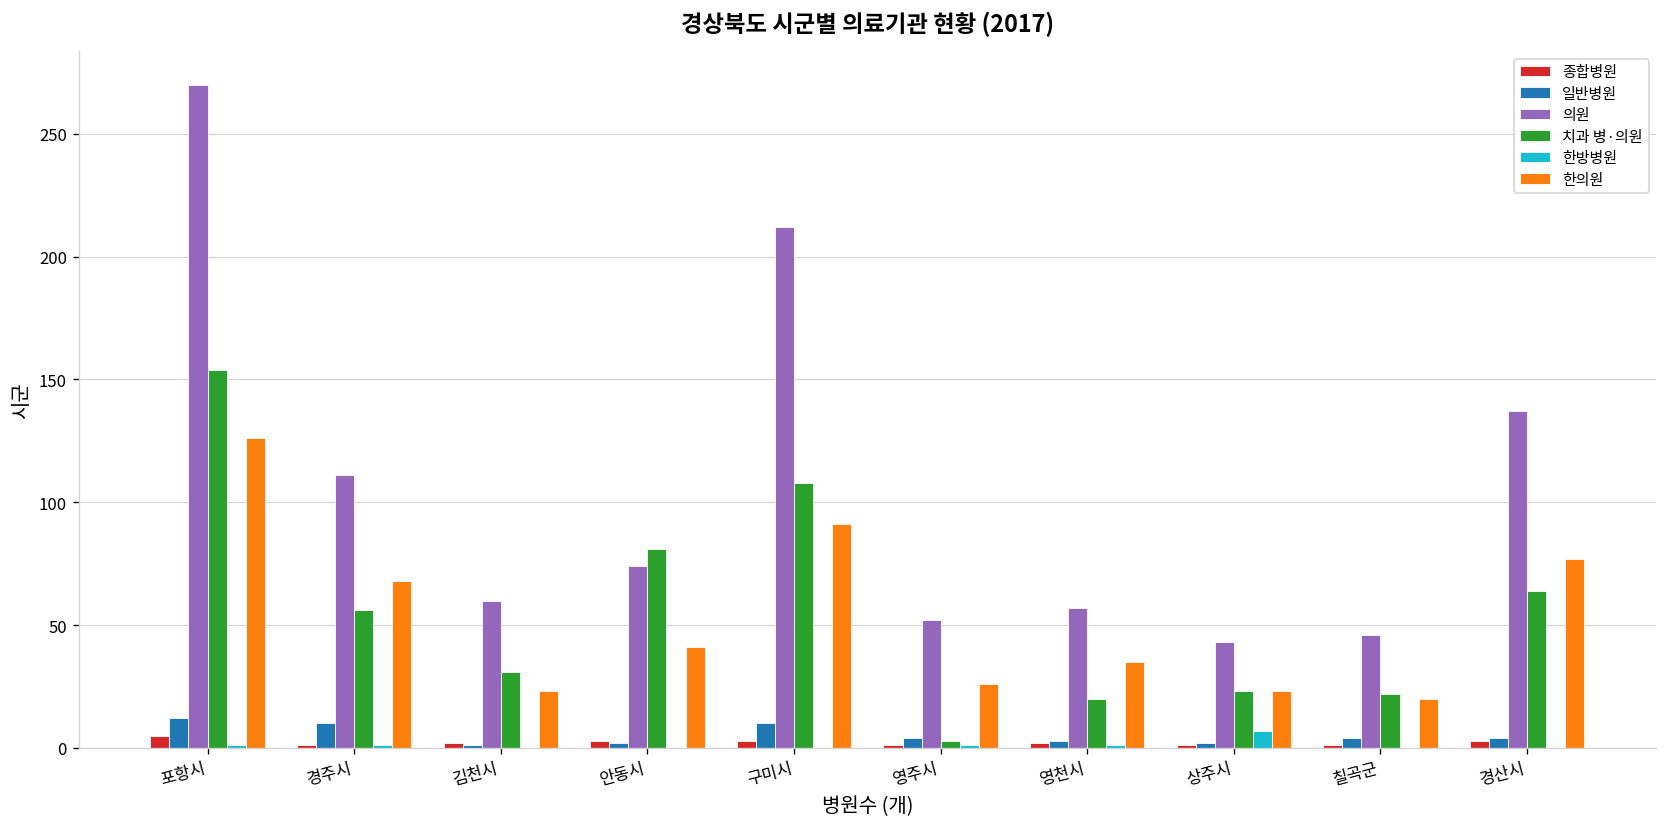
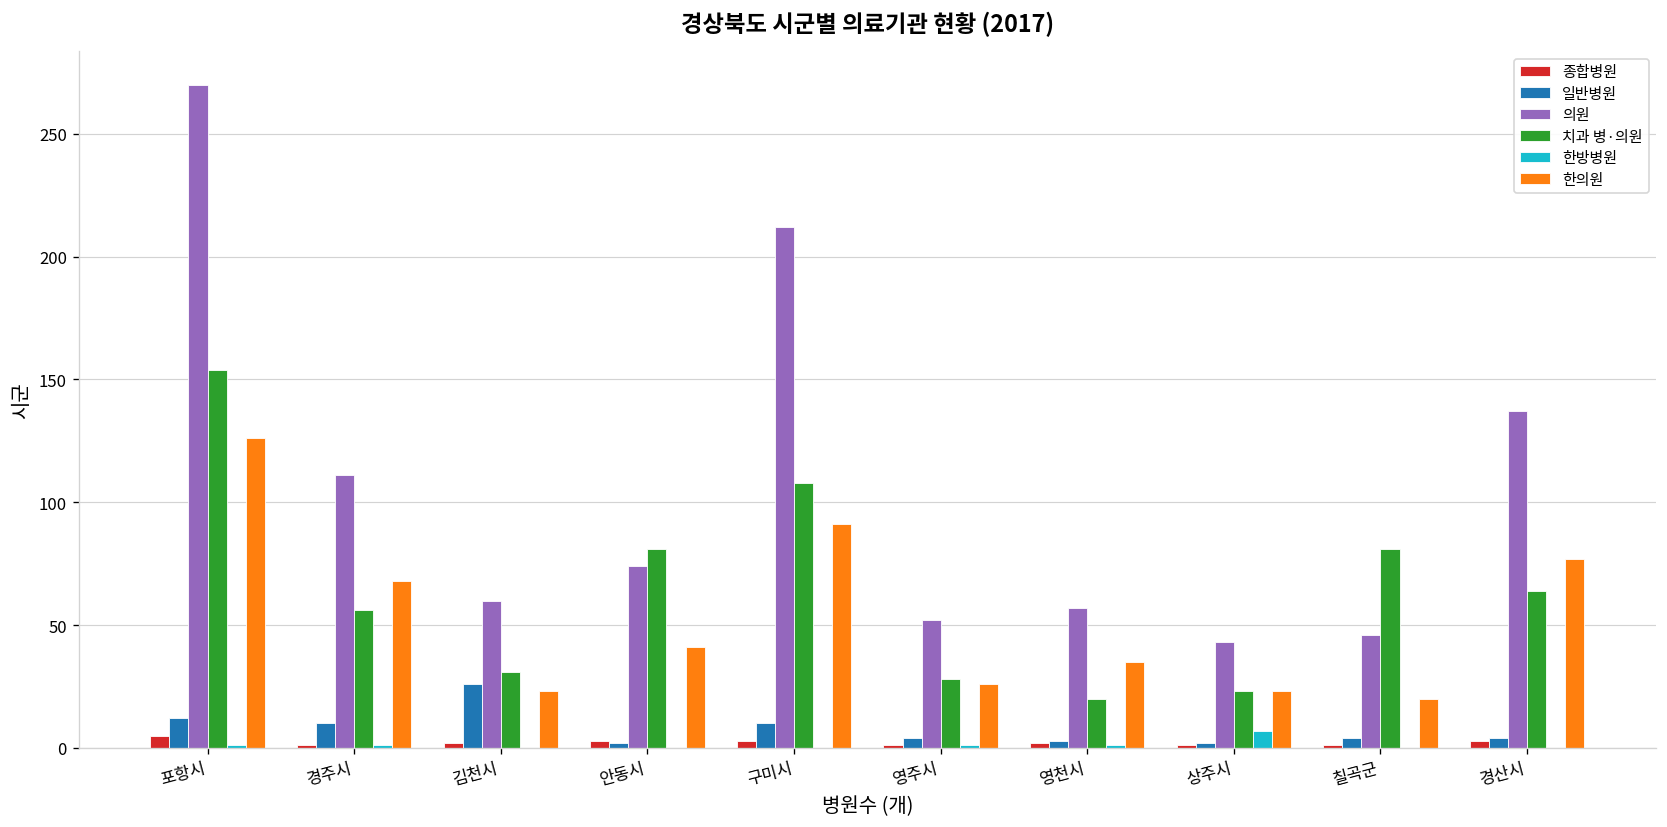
  {
    "종합병원": {
      "포항시": 5,
      "김천시": 2,
      "안동시": 3,
      "구미시": 3,
      "영천시": 2,
      "경산시": 3
    },
    "일반병원": {
      "포항시": 12,
      "경주시": 10,
-     "김천시": 1,
+     "김천시": 26,
      "안동시": 2,
      "구미시": 10,
      "영주시": 4,
      "영천시": 3,
      "상주시": 2,
      "칠곡군": 4,
      "경산시": 4
    },
    "의원": {
      "포항시": 270,
      "경주시": 111,
      "김천시": 60,
      "안동시": 74,
      "구미시": 212,
      "영주시": 52,
      "영천시": 57,
      "상주시": 43,
      "칠곡군": 46,
      "경산시": 137
    },
    "치과 병·의원": {
      "포항시": 154,
      "경주시": 56,
      "김천시": 31,
      "안동시": 81,
      "구미시": 108,
-     "영주시": 3,
+     "영주시": 28,
      "영천시": 20,
      "상주시": 23,
-     "칠곡군": 22,
+     "칠곡군": 81,
      "경산시": 64
    },
    "한방병원": {
      "김천시": 0,
      "안동시": 0,
      "구미시": 0,
      "상주시": 7,
      "칠곡군": 0,
      "경산시": 0
    },
    "한의원": {
      "포항시": 126,
      "경주시": 68,
      "김천시": 23,
      "안동시": 41,
      "구미시": 91,
      "영주시": 26,
      "영천시": 35,
      "상주시": 23,
      "칠곡군": 20,
      "경산시": 77
    }
  }
